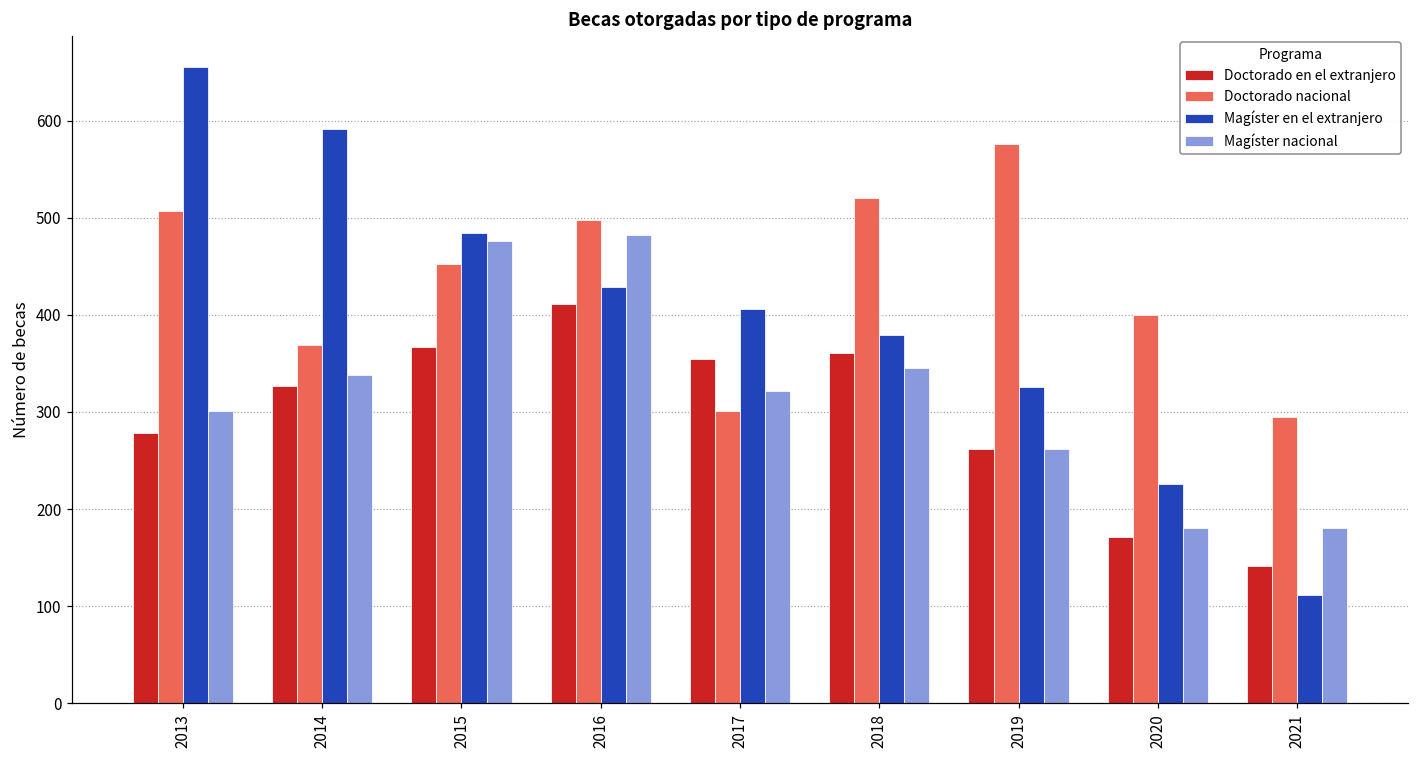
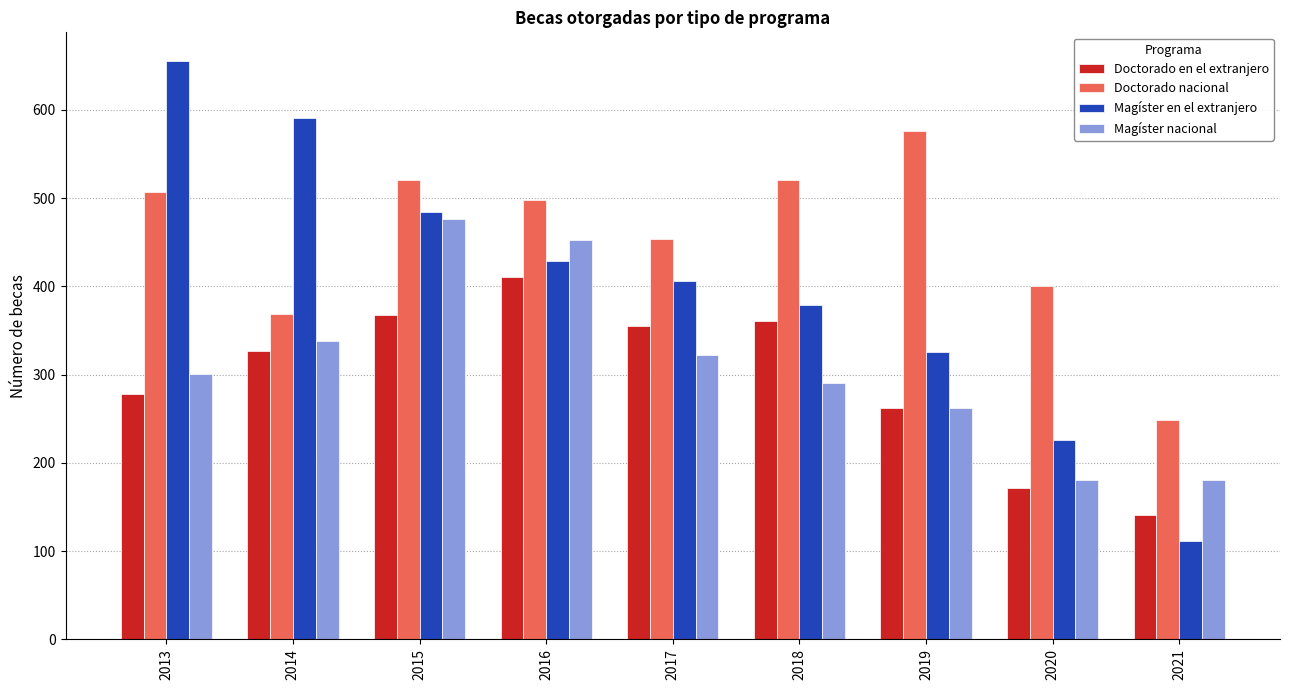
  {
    "Doctorado en el extranjero": {
      "2013": 280,
      "2014": 330,
      "2015": 370,
      "2016": 410,
      "2017": 360,
      "2018": 360,
      "2019": 260,
      "2020": 170,
      "2021": 140
    },
    "Doctorado nacional": {
      "2013": 510,
      "2014": 370,
-     "2015": 450,
+     "2015": 520,
      "2016": 500,
-     "2017": 300,
+     "2017": 450,
      "2018": 520,
      "2019": 580,
      "2020": 400,
-     "2021": 300
+     "2021": 250
    },
    "Magíster en el extranjero": {
      "2013": 660,
      "2014": 590,
      "2015": 480,
      "2016": 430,
      "2017": 410,
      "2018": 380,
      "2019": 330,
      "2020": 230,
      "2021": 110
    },
    "Magíster nacional": {
      "2013": 300,
      "2014": 340,
      "2015": 480,
-     "2016": 480,
+     "2016": 450,
      "2017": 320,
-     "2018": 350,
+     "2018": 290,
      "2019": 260,
      "2020": 180,
      "2021": 180
    }
  }
